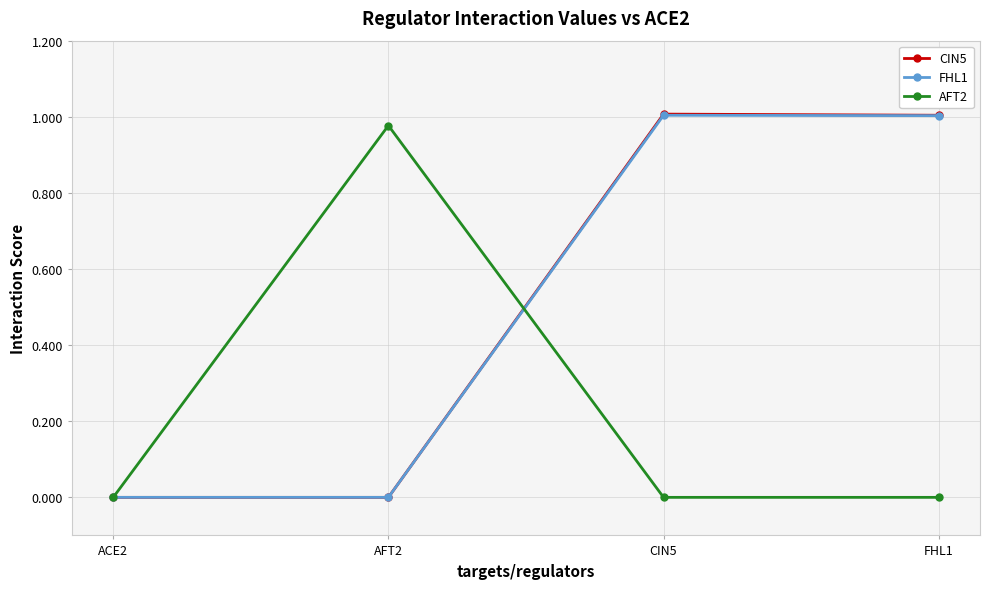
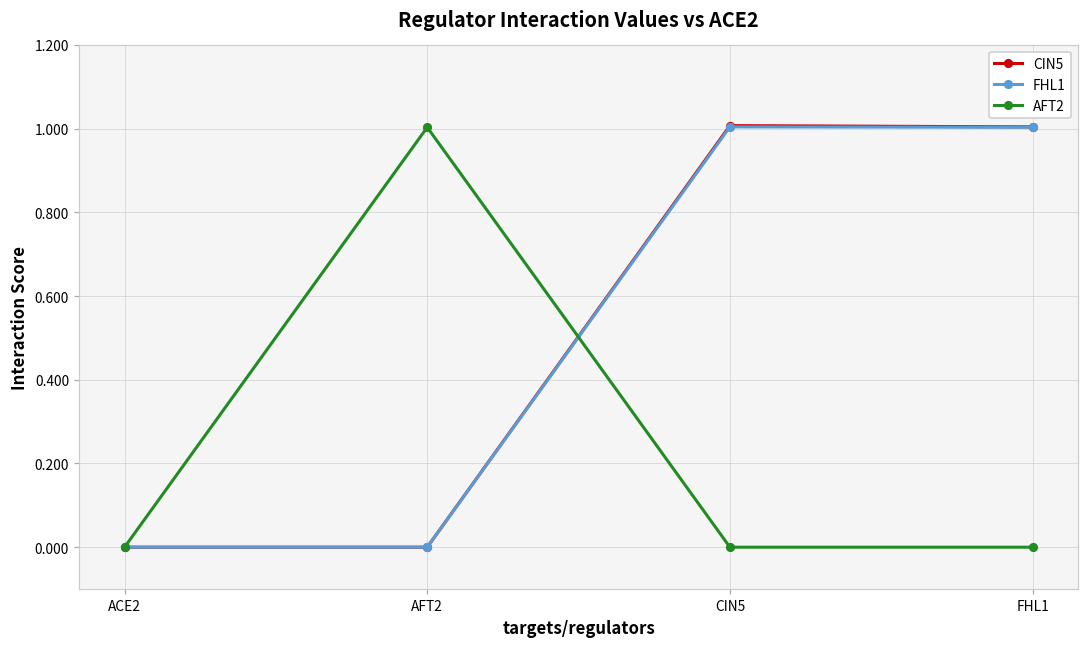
  {
    "AFT2": {
-     "AFT2": 0.98,
+     "AFT2": 1.00,
      "CIN5": 0.00,
      "FHL1": 0.00
    }
  }
